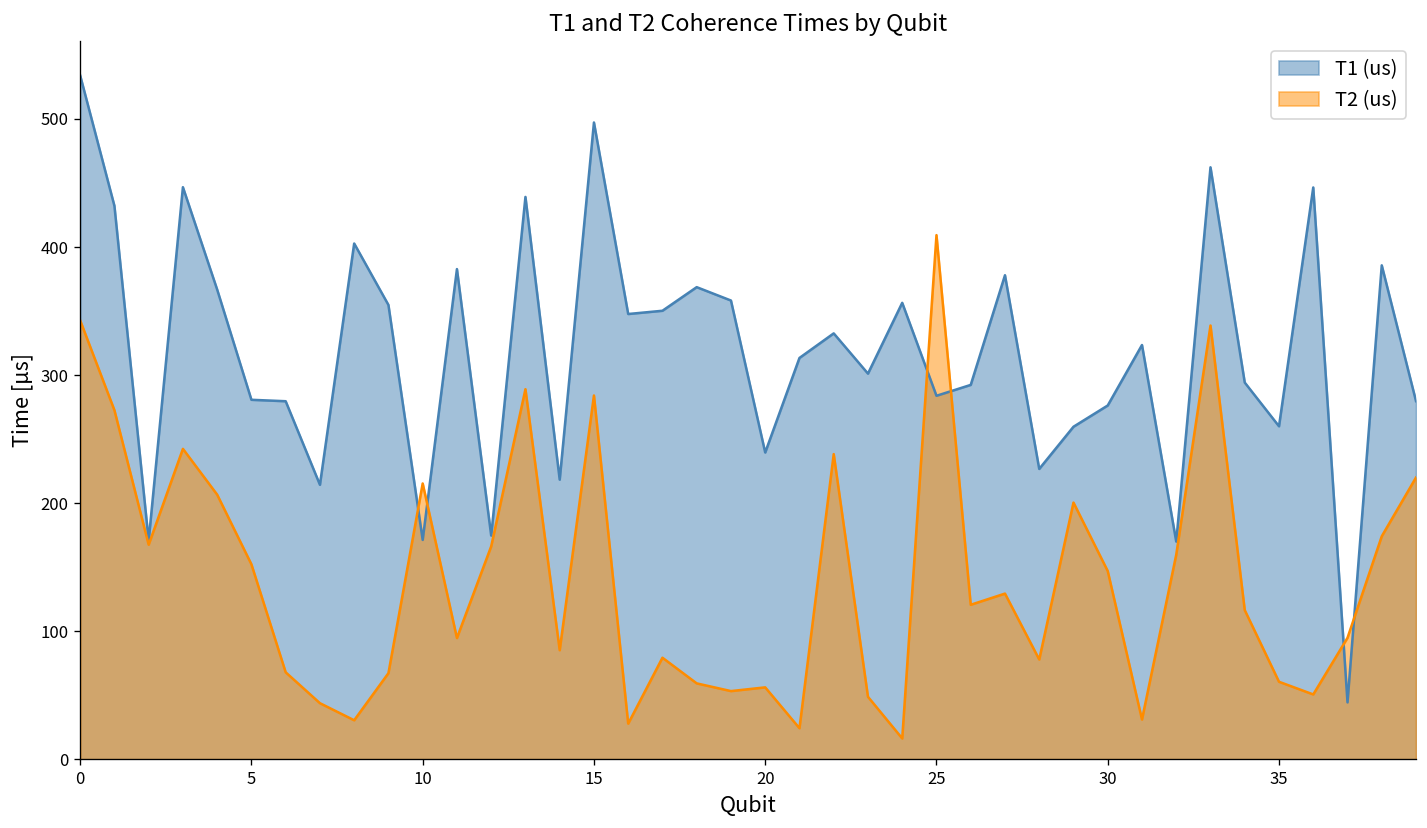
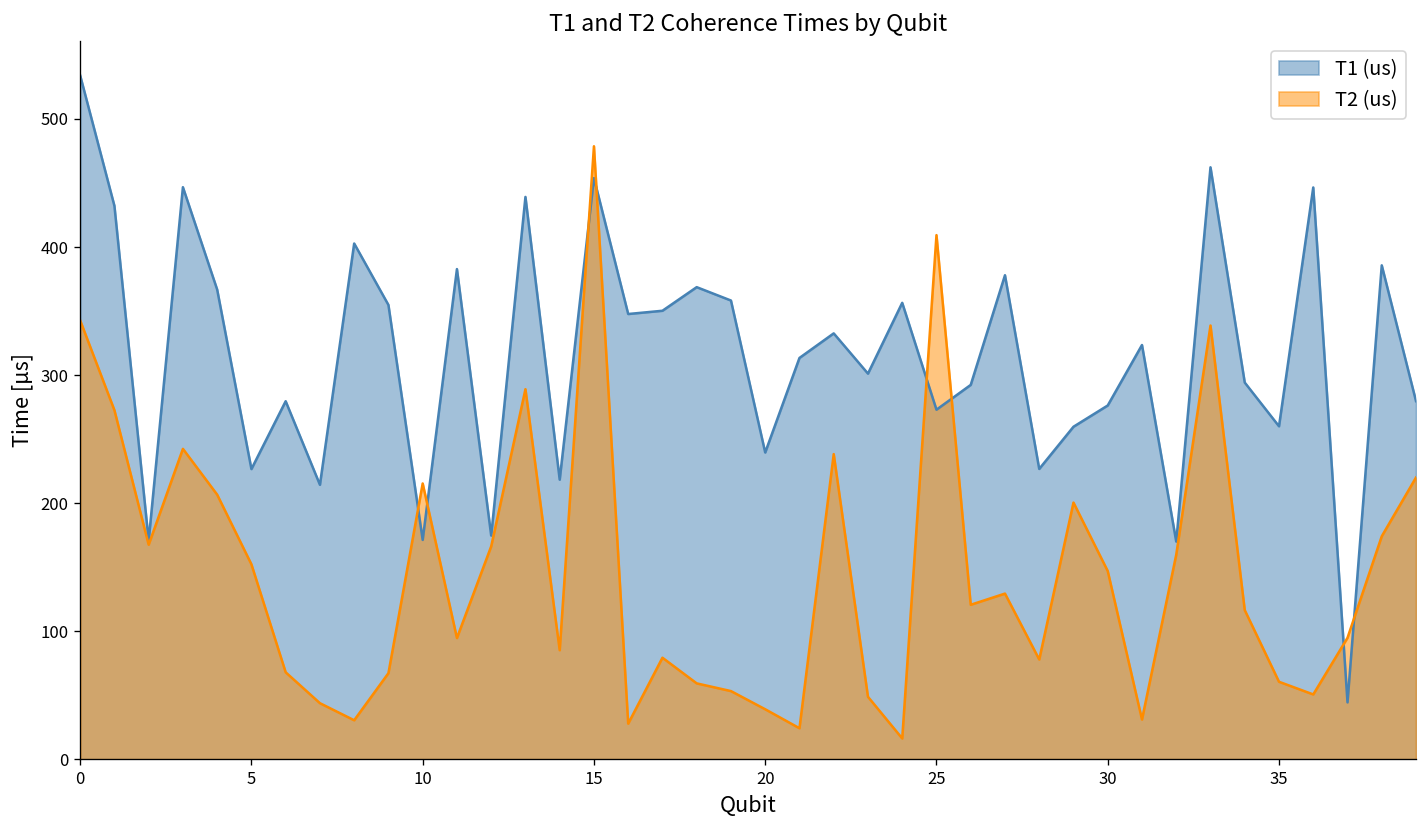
  {
    "T1 (us)": {
      "0": 534,
-     "5": 281,
+     "5": 227,
      "10": 171,
-     "15": 497,
+     "15": 454,
      "20": 240,
-     "25": 284,
+     "25": 273,
      "30": 276,
      "35": 260
    },
    "T2 (us)": {
      "0": 343,
      "5": 152,
      "10": 215,
-     "15": 284,
-     "20": 56,
+     "15": 479,
+     "20": 39,
      "25": 409,
      "30": 147,
      "35": 61
    }
  }
